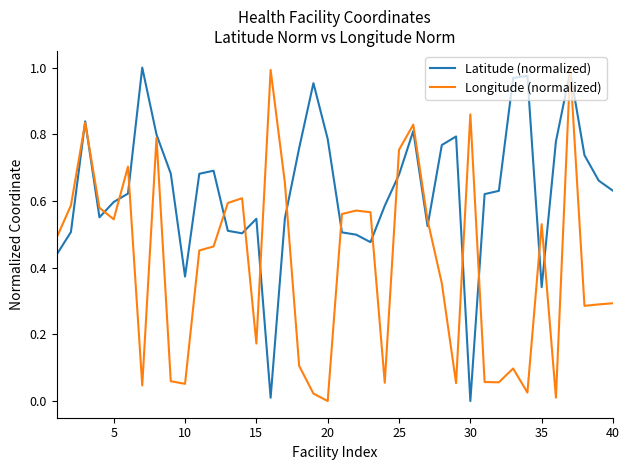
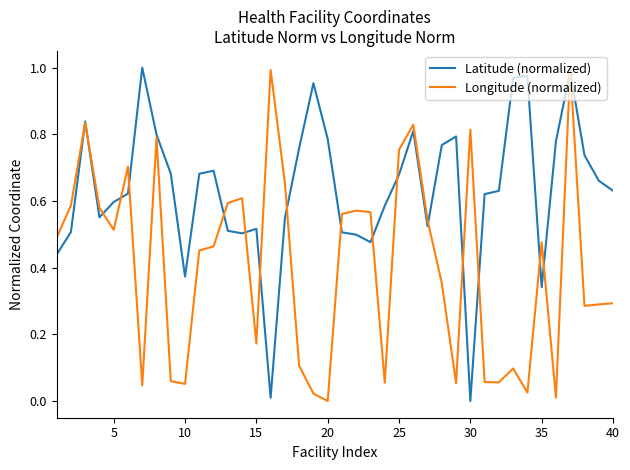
  {
    "Latitude (normalized)": {
      "5": 0.60,
      "10": 0.37,
-     "15": 0.55,
+     "15": 0.52,
      "20": 0.79,
      "25": 0.68,
      "30": 0.00,
      "35": 0.34,
      "40": 0.63
    },
    "Longitude (normalized)": {
-     "5": 0.55,
+     "5": 0.51,
      "10": 0.05,
      "15": 0.17,
      "20": 0.00,
      "25": 0.75,
-     "30": 0.86,
-     "35": 0.53,
+     "30": 0.81,
+     "35": 0.48,
      "40": 0.29
    }
  }
